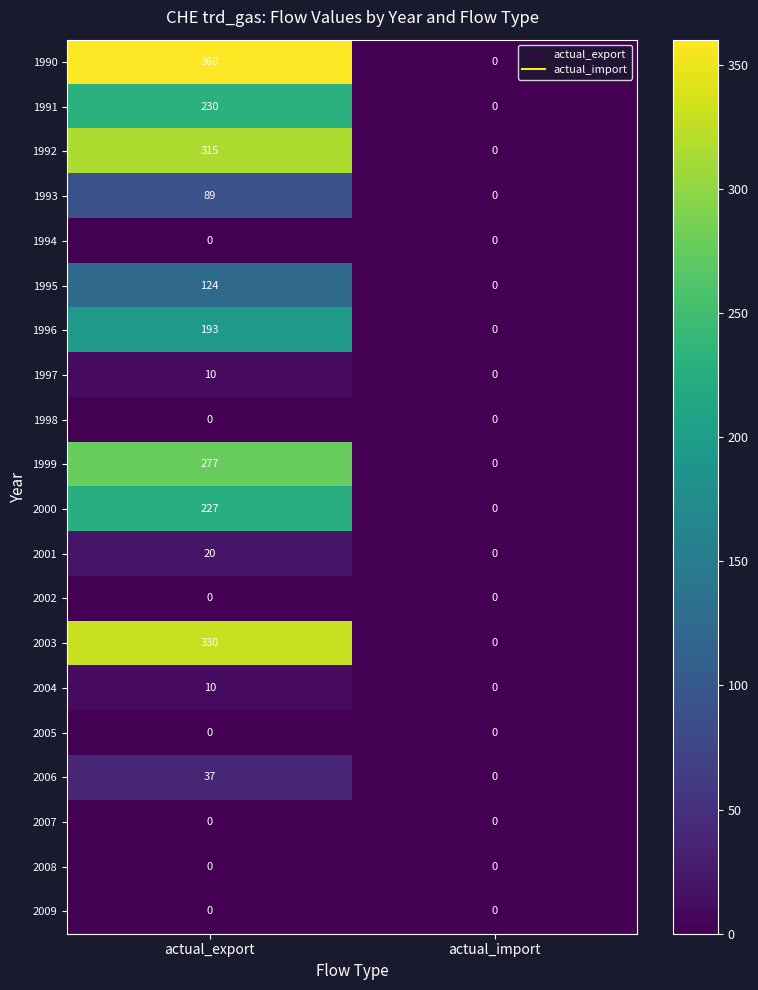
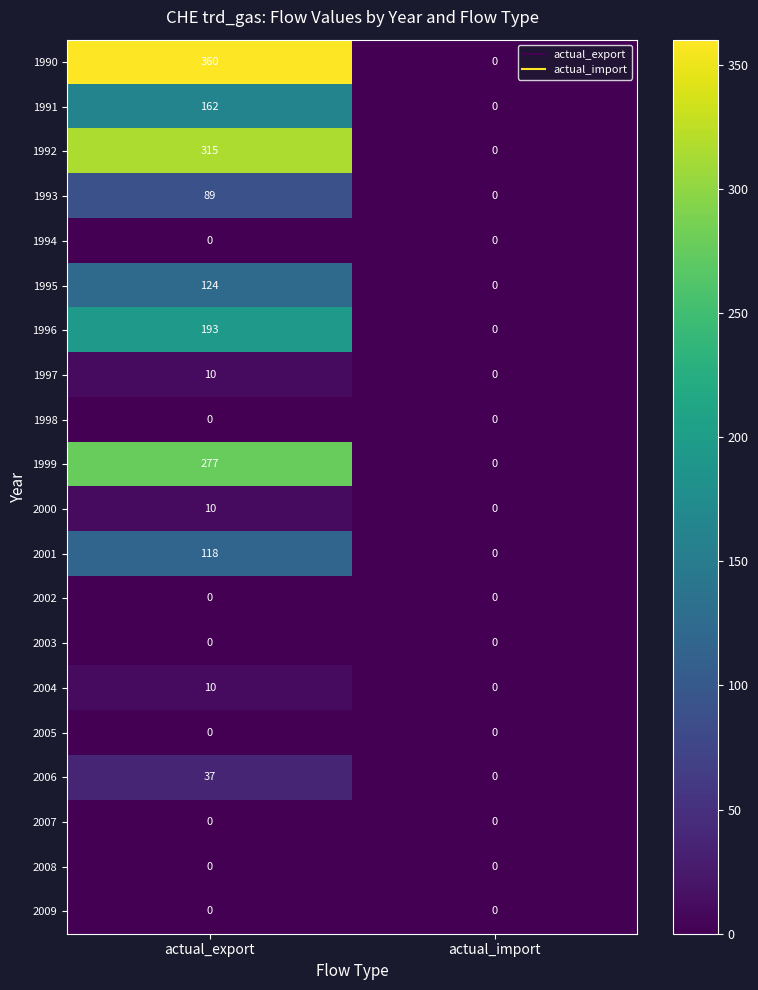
  {
    "1990": {
      "actual_export": 360,
      "actual_import": 0
    },
    "1991": {
-     "actual_export": 230,
+     "actual_export": 162,
      "actual_import": 0
    },
    "1992": {
      "actual_export": 315,
      "actual_import": 0
    },
    "1993": {
      "actual_export": 89,
      "actual_import": 0
    },
    "1994": {
      "actual_export": 0,
      "actual_import": 0
    },
    "1995": {
      "actual_export": 124,
      "actual_import": 0
    },
    "1996": {
      "actual_export": 193,
      "actual_import": 0
    },
    "1997": {
      "actual_export": 10,
      "actual_import": 0
    },
    "1998": {
      "actual_export": 0,
      "actual_import": 0
    },
    "1999": {
      "actual_export": 277,
      "actual_import": 0
    },
    "2000": {
-     "actual_export": 227,
+     "actual_export": 10,
      "actual_import": 0
    },
    "2001": {
-     "actual_export": 20,
+     "actual_export": 118,
      "actual_import": 0
    },
    "2002": {
      "actual_export": 0,
      "actual_import": 0
    },
    "2003": {
-     "actual_export": 330,
+     "actual_export": 0,
      "actual_import": 0
    },
    "2004": {
      "actual_export": 10,
      "actual_import": 0
    },
    "2005": {
      "actual_export": 0,
      "actual_import": 0
    },
    "2006": {
      "actual_export": 37,
      "actual_import": 0
    },
    "2007": {
      "actual_export": 0,
      "actual_import": 0
    },
    "2008": {
      "actual_export": 0,
      "actual_import": 0
    },
    "2009": {
      "actual_export": 0,
      "actual_import": 0
    }
  }
